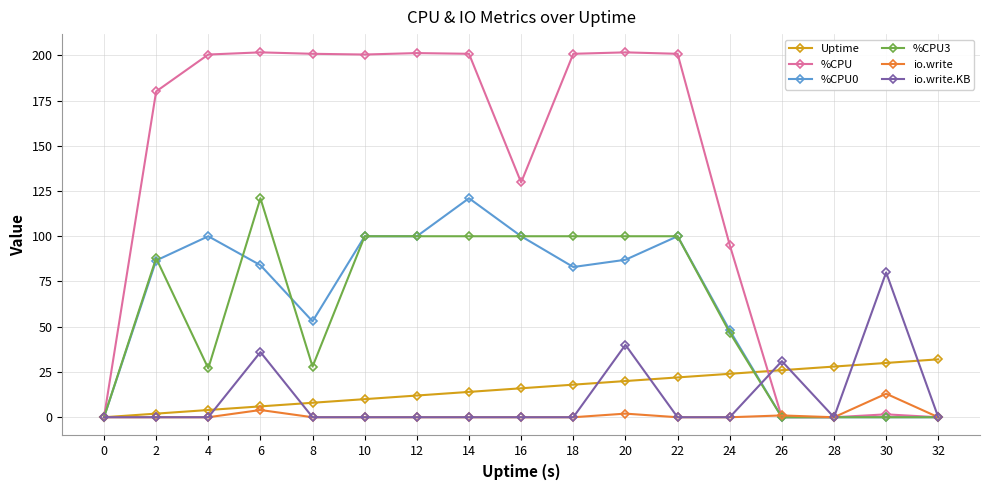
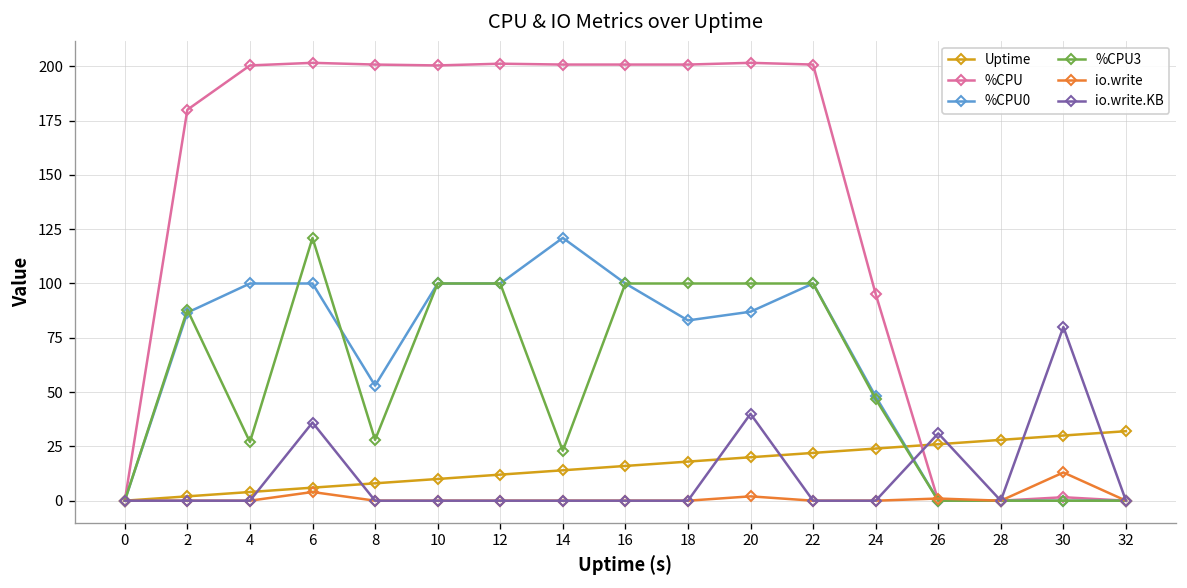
  {
    "%CPU": {
      "2": 180,
      "4": 200,
      "6": 202,
      "8": 201,
      "10": 200,
      "12": 201,
      "14": 201,
-     "16": 130,
+     "16": 201,
      "18": 201,
      "20": 202,
      "22": 201,
      "24": 95,
      "30": 2
    },
    "%CPU0": {
      "4": 100,
-     "6": 84,
+     "6": 100,
      "8": 53,
      "14": 121,
      "18": 83,
      "20": 87
    },
    "%CPU3": {
      "4": 27,
      "6": 121,
      "8": 28,
-     "14": 100,
+     "14": 23,
      "18": 100,
      "20": 100
    },
    "io.write.KB": {
      "6": 36,
      "20": 40,
      "26": 31,
      "30": 80
    }
  }
